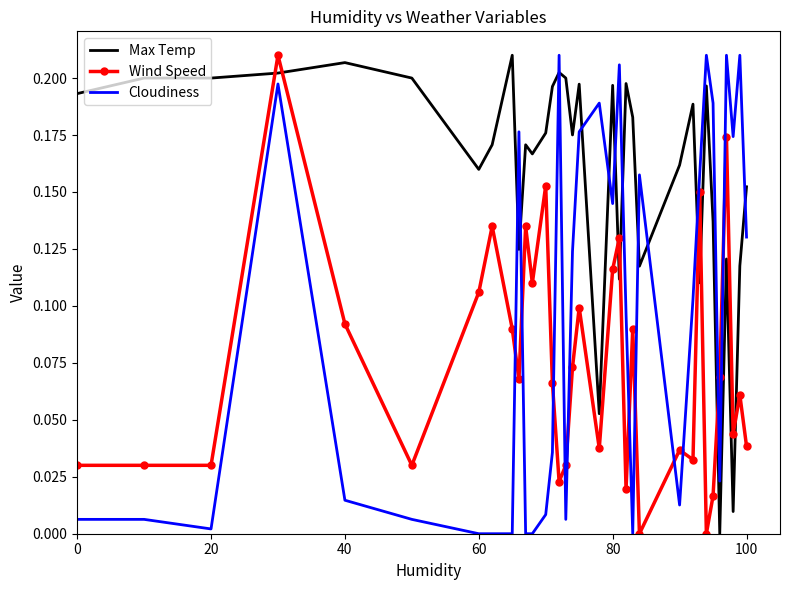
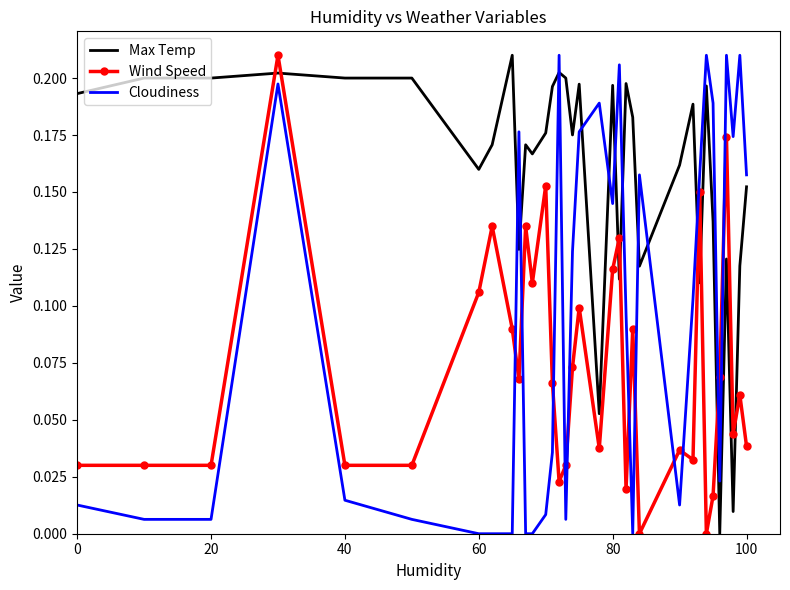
  {
    "Max Temp": {
      "0": 0.193,
-     "40": 0.207,
+     "40": 0.200,
      "60": 0.160,
      "80": 0.197,
      "100": 0.152
    },
    "Wind Speed": {
      "0": 0.030,
      "20": 0.030,
-     "40": 0.092,
+     "40": 0.030,
      "60": 0.106,
      "80": 0.116,
      "100": 0.038
    },
    "Cloudiness": {
-     "0": 0.006,
-     "20": 0.002,
+     "0": 0.013,
+     "20": 0.006,
      "40": 0.015,
      "60": 0.000,
      "80": 0.145,
-     "100": 0.130
+     "100": 0.158
    }
  }
